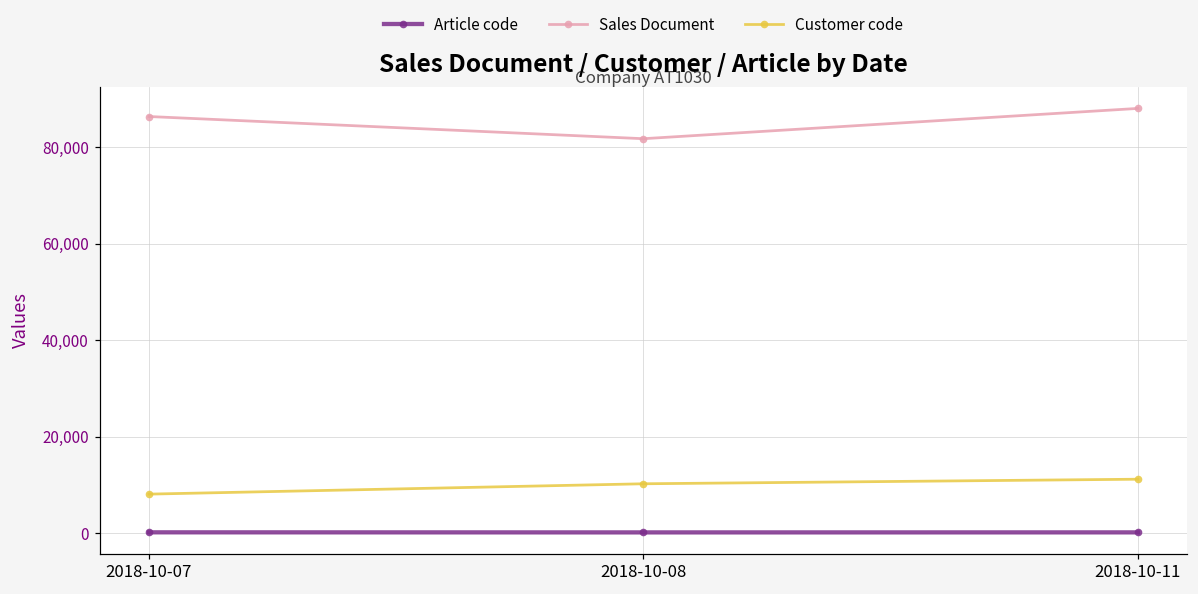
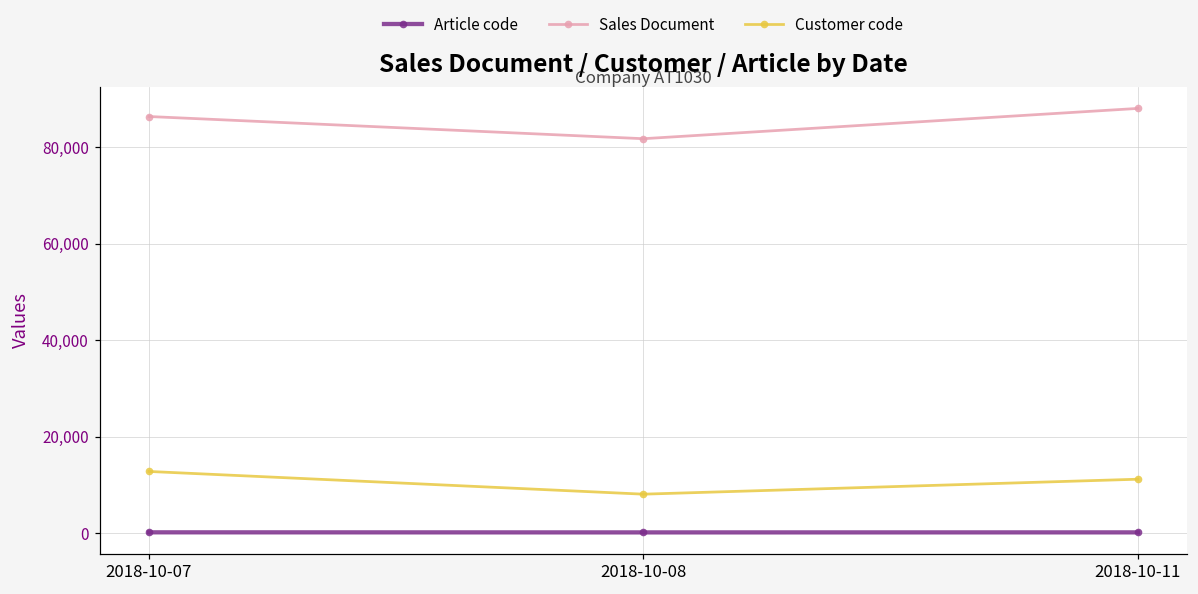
  {
    "Article code": {
      "2018-10-07": "0",
      "2018-10-08": "0",
      "2018-10-11": "0"
    },
    "Sales Document": {
      "2018-10-07": "86,000",
      "2018-10-08": "82,000",
      "2018-10-11": "88,000"
    },
    "Customer code": {
-     "2018-10-07": "8,000",
-     "2018-10-08": "10,000",
+     "2018-10-07": "13,000",
+     "2018-10-08": "8,000",
      "2018-10-11": "11,000"
    }
  }
